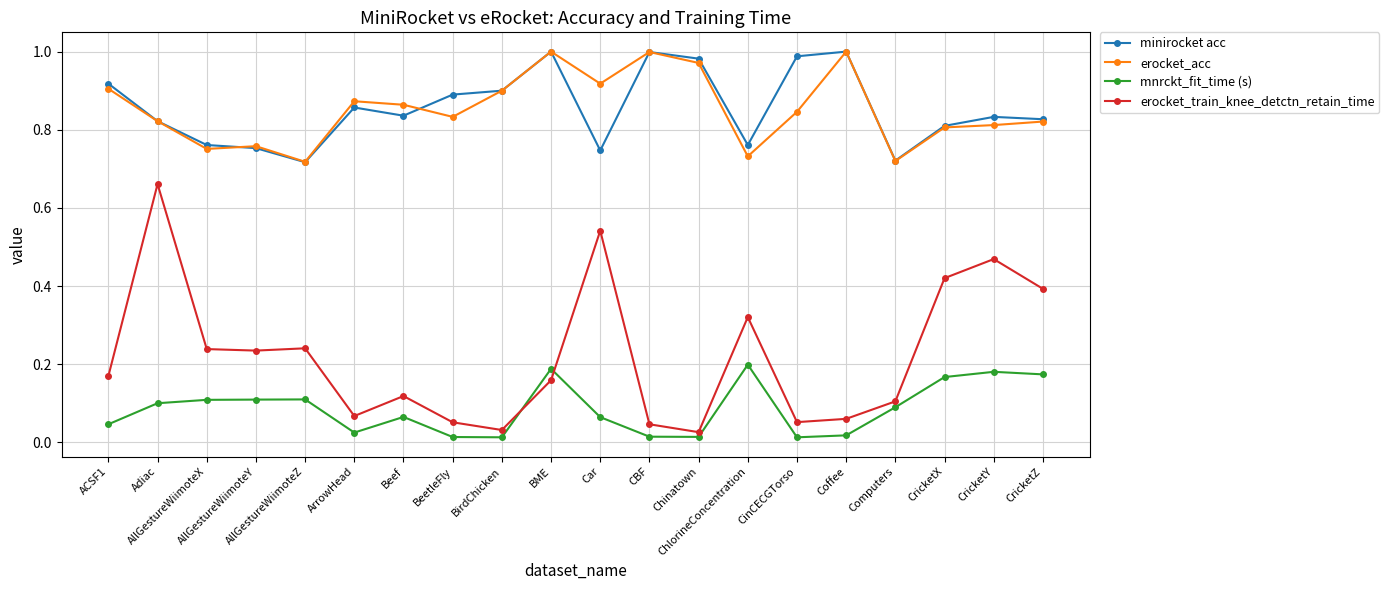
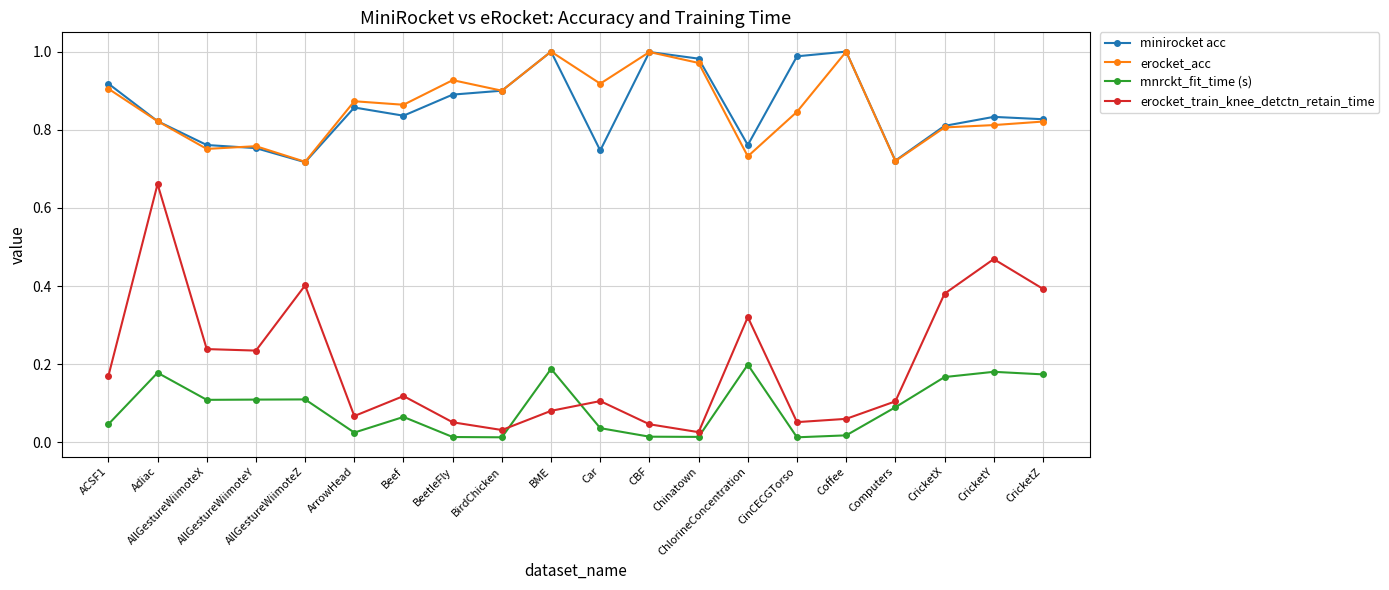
  {
    "minirocket acc": {
      "ACSF1": 0.92,
      "AllGestureWiimoteX": 0.76,
      "ArrowHead": 0.86,
      "Beef": 0.84,
      "BeetleFly": 0.89,
      "Car": 0.75,
      "Chinatown": 0.98,
      "ChlorineConcentration": 0.76,
      "CinCECGTorso": 0.99,
      "CricketY": 0.83
    },
    "erocket_acc": {
      "ACSF1": 0.91,
      "AllGestureWiimoteX": 0.75,
      "ArrowHead": 0.87,
      "Beef": 0.86,
-     "BeetleFly": 0.83,
+     "BeetleFly": 0.93,
      "Car": 0.92,
      "Chinatown": 0.97,
      "ChlorineConcentration": 0.73,
      "CinCECGTorso": 0.85,
      "CricketY": 0.81
    },
    "mnrckt_fit_time (s)": {
      "ACSF1": 0.05,
-     "Adiac": 0.10,
+     "Adiac": 0.18,
      "AllGestureWiimoteX": 0.11,
      "AllGestureWiimoteY": 0.11,
      "AllGestureWiimoteZ": 0.11,
      "ArrowHead": 0.03,
      "Beef": 0.07,
      "BeetleFly": 0.01,
      "BirdChicken": 0.01,
      "BME": 0.19,
-     "Car": 0.06,
+     "Car": 0.04,
      "CBF": 0.01,
      "Chinatown": 0.01,
      "ChlorineConcentration": 0.20,
      "CinCECGTorso": 0.01,
      "Coffee": 0.02,
      "Computers": 0.09,
      "CricketX": 0.17,
      "CricketY": 0.18,
      "CricketZ": 0.17
    },
    "erocket_train_knee_detctn_retain_time": {
      "ACSF1": 0.17,
      "Adiac": 0.66,
      "AllGestureWiimoteX": 0.24,
      "AllGestureWiimoteY": 0.23,
-     "AllGestureWiimoteZ": 0.24,
+     "AllGestureWiimoteZ": 0.40,
      "ArrowHead": 0.07,
      "Beef": 0.12,
      "BeetleFly": 0.05,
      "BirdChicken": 0.03,
-     "BME": 0.16,
-     "Car": 0.54,
+     "BME": 0.08,
+     "Car": 0.11,
      "CBF": 0.05,
      "Chinatown": 0.03,
      "ChlorineConcentration": 0.32,
      "CinCECGTorso": 0.05,
      "Coffee": 0.06,
      "Computers": 0.11,
-     "CricketX": 0.42,
+     "CricketX": 0.38,
      "CricketY": 0.47,
      "CricketZ": 0.39
    }
  }
